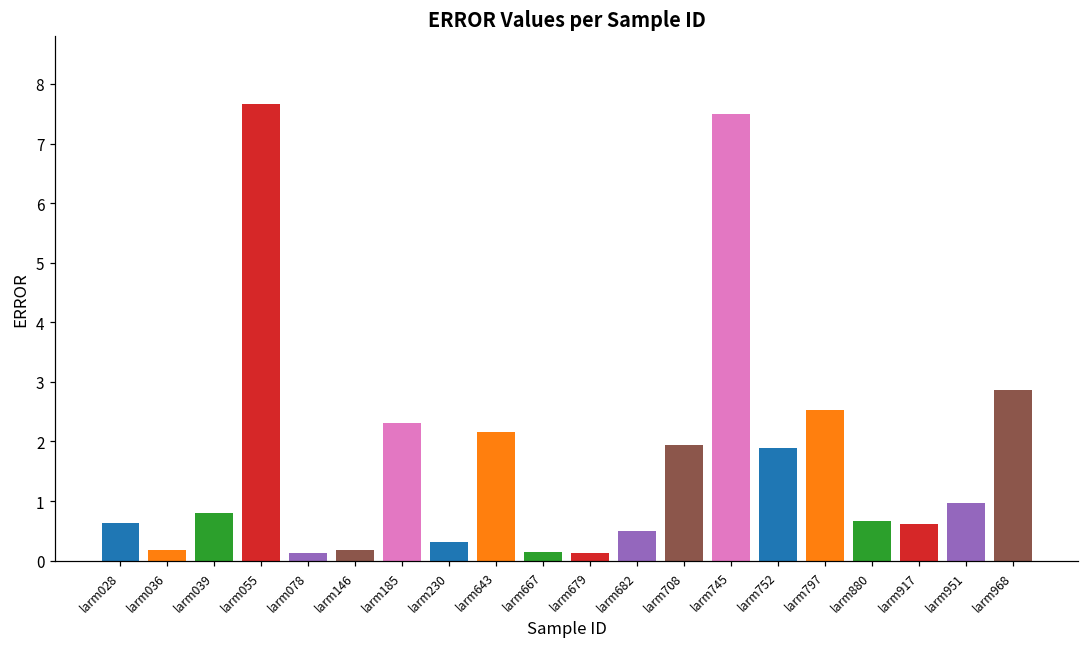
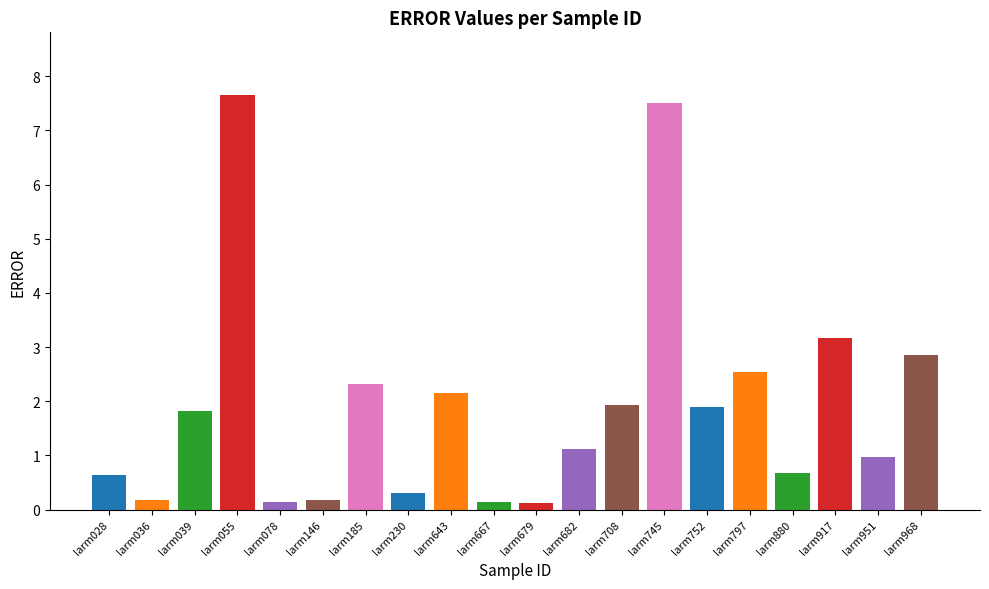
  {
    "larm028": 0.6,
    "larm036": 0.2,
-   "larm039": 0.8,
+   "larm039": 1.8,
    "larm055": 7.7,
    "larm078": 0.1,
    "larm146": 0.2,
    "larm185": 2.3,
    "larm230": 0.3,
    "larm643": 2.2,
    "larm667": 0.1,
    "larm679": 0.1,
-   "larm682": 0.5,
+   "larm682": 1.1,
    "larm708": 1.9,
    "larm745": 7.5,
    "larm752": 1.9,
    "larm797": 2.5,
    "larm880": 0.7,
-   "larm917": 0.6,
+   "larm917": 3.2,
    "larm951": 1.0,
    "larm968": 2.9
  }
